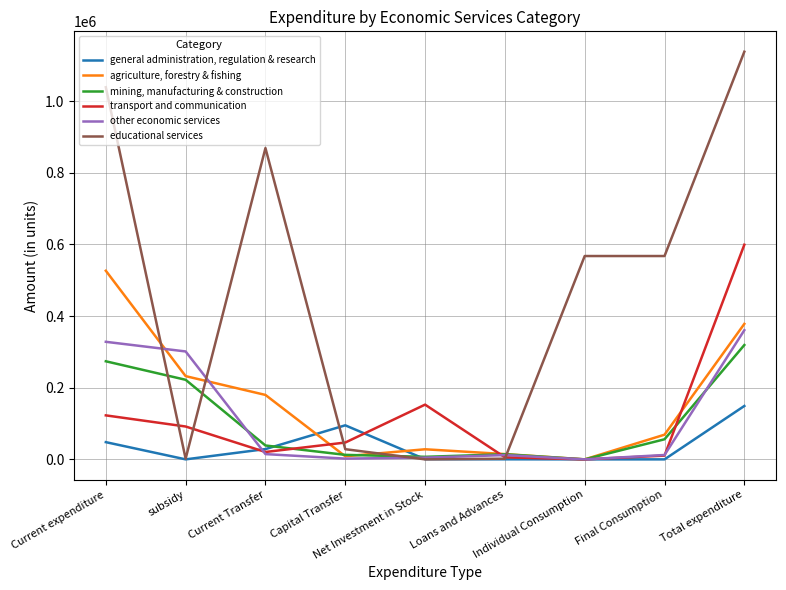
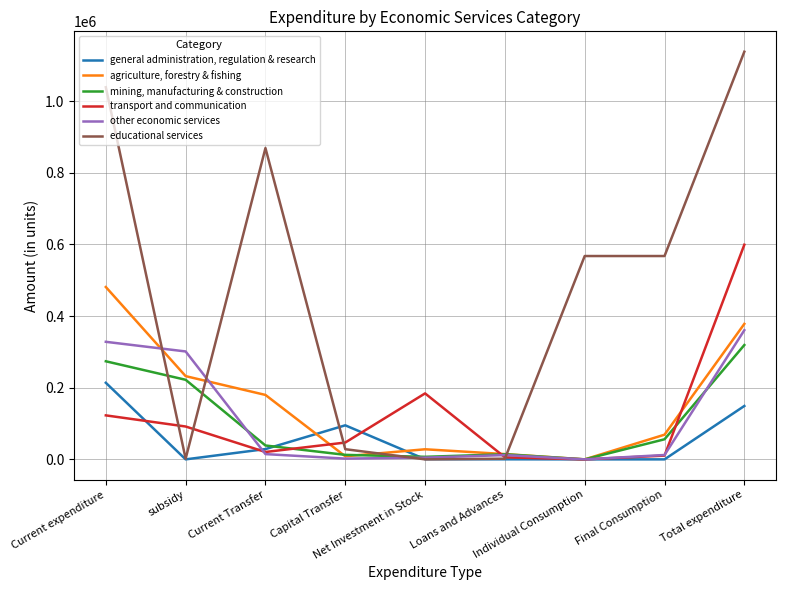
  {
    "general administration, regulation & research": {
-     "Current expenditure": 50000,
+     "Current expenditure": 210000,
      "Current Transfer": 30000,
      "Capital Transfer": 100000,
      "Final Consumption": 0,
      "Total expenditure": 150000
    },
    "agriculture, forestry & fishing": {
-     "Current expenditure": 530000,
+     "Current expenditure": 480000,
      "subsidy": 230000,
      "Current Transfer": 180000,
      "Net Investment in Stock": 30000,
      "Final Consumption": 70000,
      "Total expenditure": 380000
    },
    "mining, manufacturing & construction": {
      "Current expenditure": 270000,
      "subsidy": 220000,
      "Current Transfer": 40000,
      "Final Consumption": 60000,
      "Total expenditure": 320000
    },
    "transport and communication": {
      "Current expenditure": 120000,
      "subsidy": 90000,
      "Capital Transfer": 50000,
-     "Net Investment in Stock": 150000,
+     "Net Investment in Stock": 180000,
      "Total expenditure": 600000
    },
    "other economic services": {
      "Current expenditure": 330000,
      "subsidy": 300000,
      "Total expenditure": 360000
    },
    "educational services": {
      "Current Transfer": 870000,
      "Capital Transfer": 30000,
      "Individual Consumption": 570000,
      "Final Consumption": 570000,
      "Total expenditure": 1140000
    }
  }
